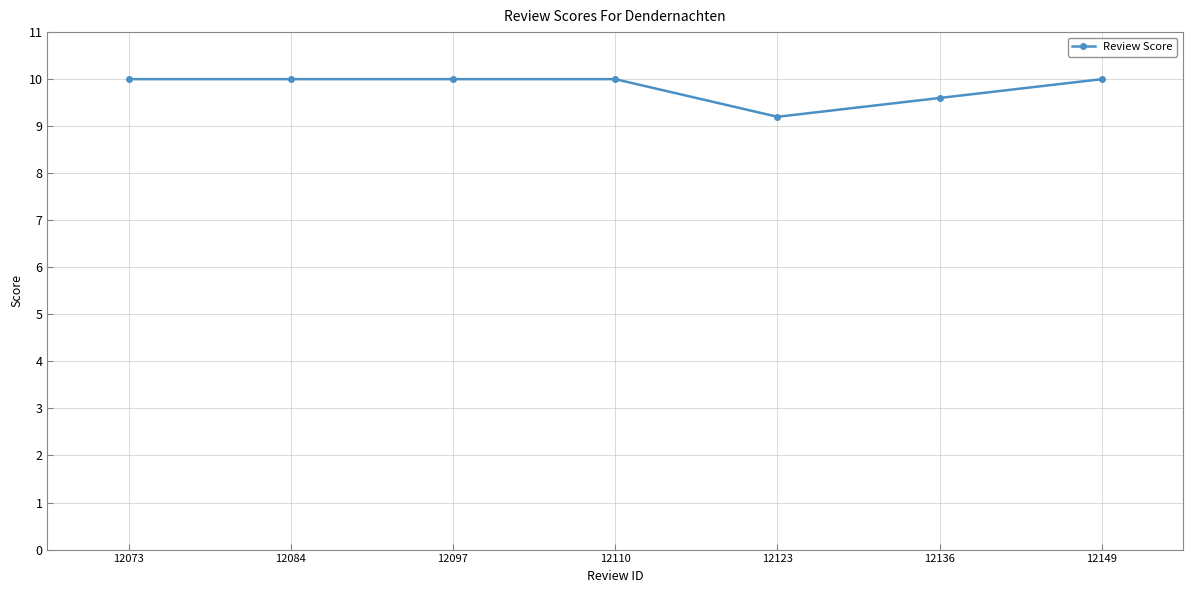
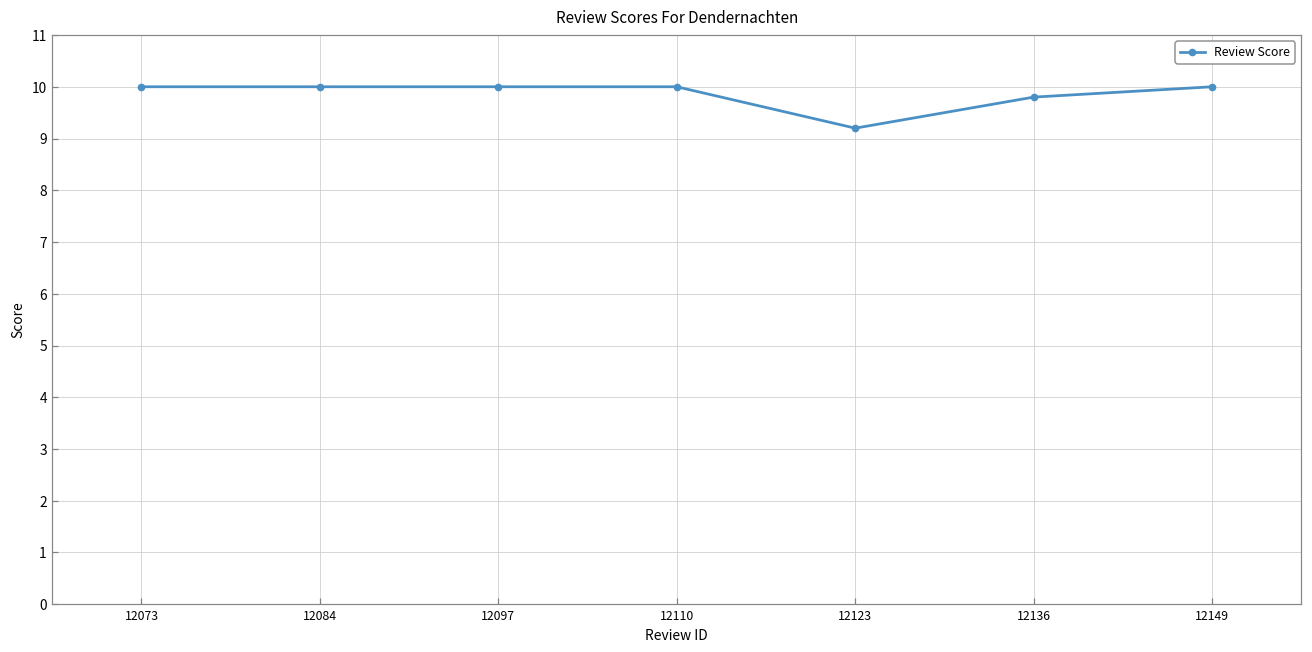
  {
    "12073": 10.0,
    "12084": 10.0,
    "12097": 10.0,
    "12110": 10.0,
    "12123": 9.2,
-   "12136": 9.6,
+   "12136": 9.8,
    "12149": 10.0
  }
